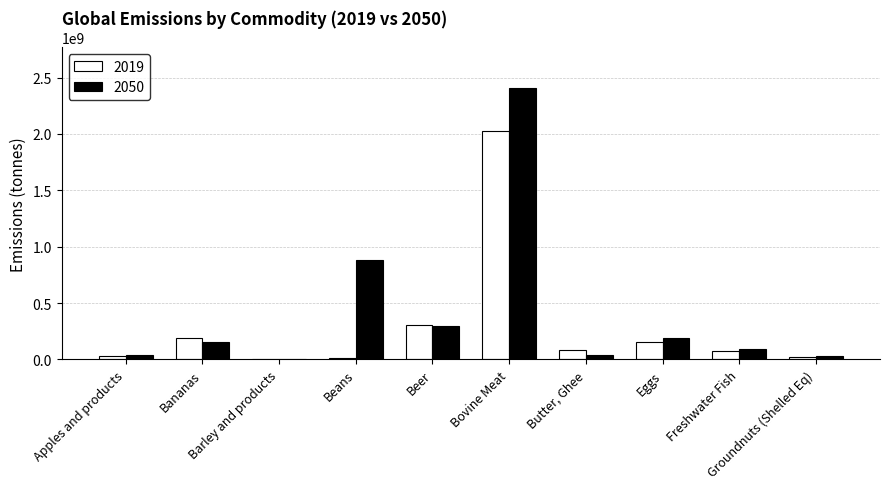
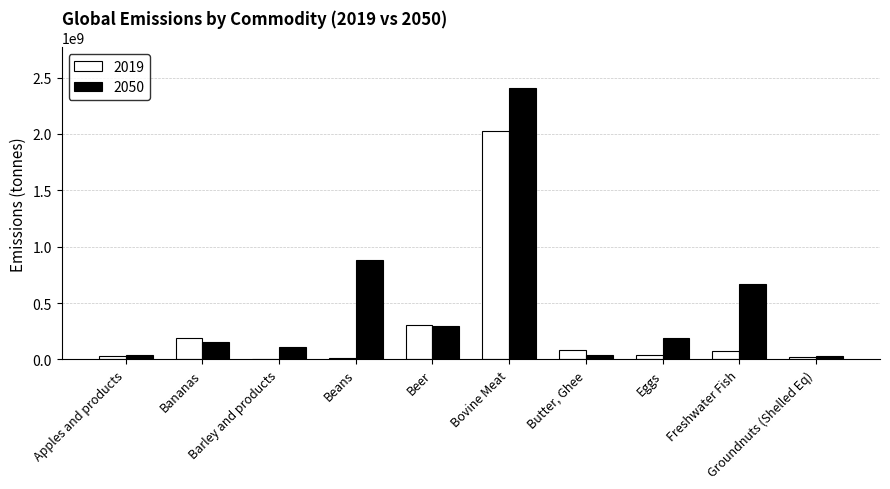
  {
    "2019": {
      "Apples and products": 30000000,
      "Bananas": 190000000,
      "Beer": 310000000,
      "Bovine Meat": 2020000000,
      "Butter, Ghee": 90000000,
-     "Eggs": 160000000,
+     "Eggs": 40000000,
      "Freshwater Fish": 70000000,
      "Groundnuts (Shelled Eq)": 20000000
    },
    "2050": {
      "Apples and products": 40000000,
      "Bananas": 150000000,
-     "Barley and products": 10000000,
+     "Barley and products": 110000000,
      "Beans": 880000000,
      "Beer": 300000000,
      "Bovine Meat": 2410000000,
      "Butter, Ghee": 40000000,
      "Eggs": 190000000,
-     "Freshwater Fish": 90000000,
+     "Freshwater Fish": 670000000,
      "Groundnuts (Shelled Eq)": 30000000
    }
  }
